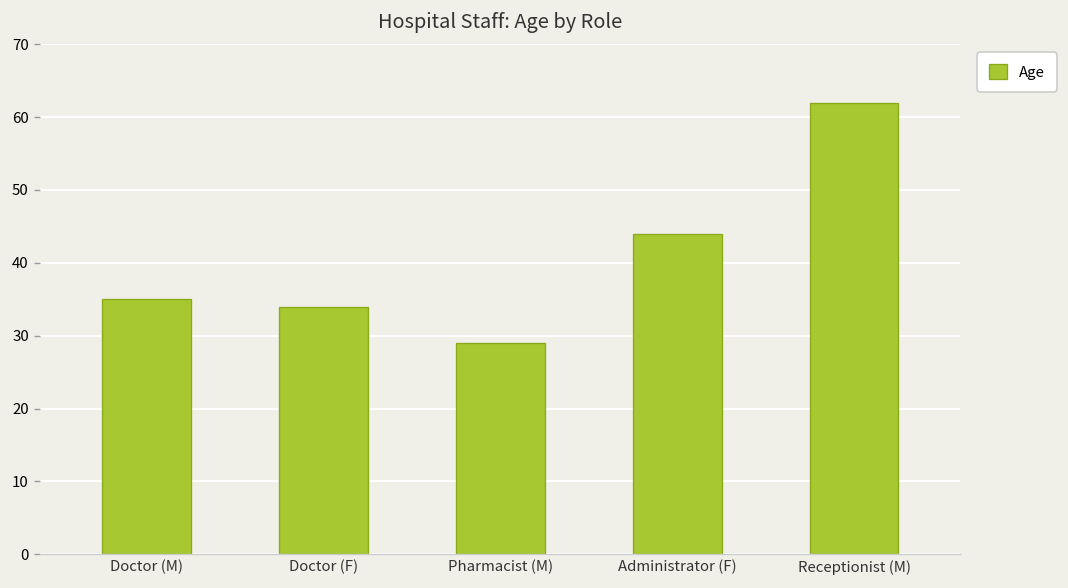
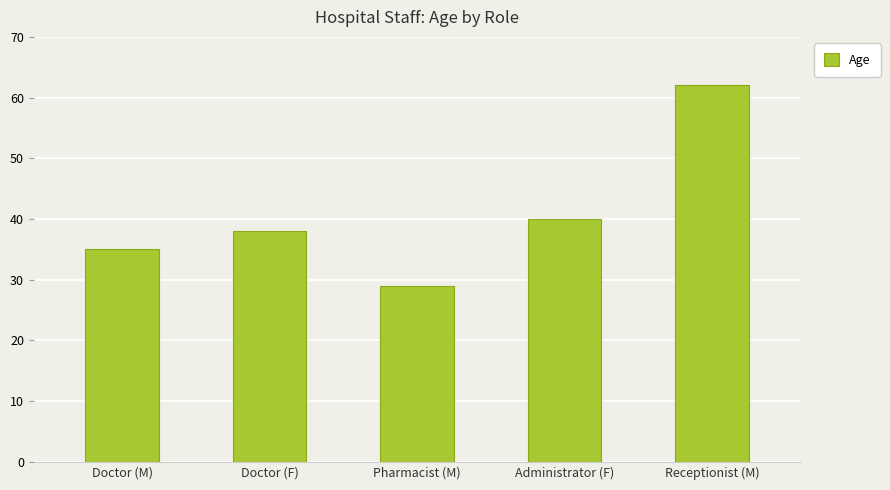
  {
    "Doctor (M)": 35,
-   "Doctor (F)": 34,
+   "Doctor (F)": 38,
    "Pharmacist (M)": 29,
-   "Administrator (F)": 44,
+   "Administrator (F)": 40,
    "Receptionist (M)": 62
  }
